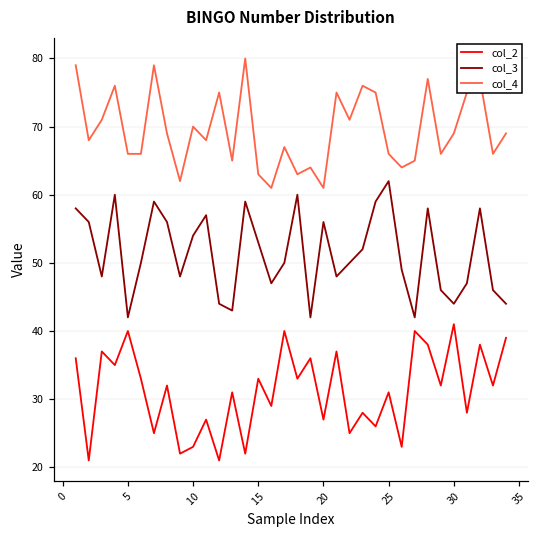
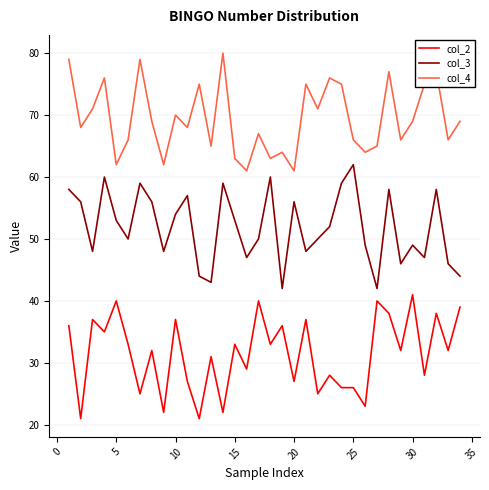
  {
    "col_2": {
      "5": 40,
-     "10": 23,
+     "10": 37,
      "15": 33,
      "20": 27,
-     "25": 31,
+     "25": 26,
      "30": 41
    },
    "col_3": {
-     "5": 42,
+     "5": 53,
      "10": 54,
      "15": 53,
      "20": 56,
      "25": 62,
-     "30": 44
+     "30": 49
    },
    "col_4": {
-     "5": 66,
+     "5": 62,
      "10": 70,
      "15": 63,
      "20": 61,
      "25": 66,
      "30": 69
    }
  }
